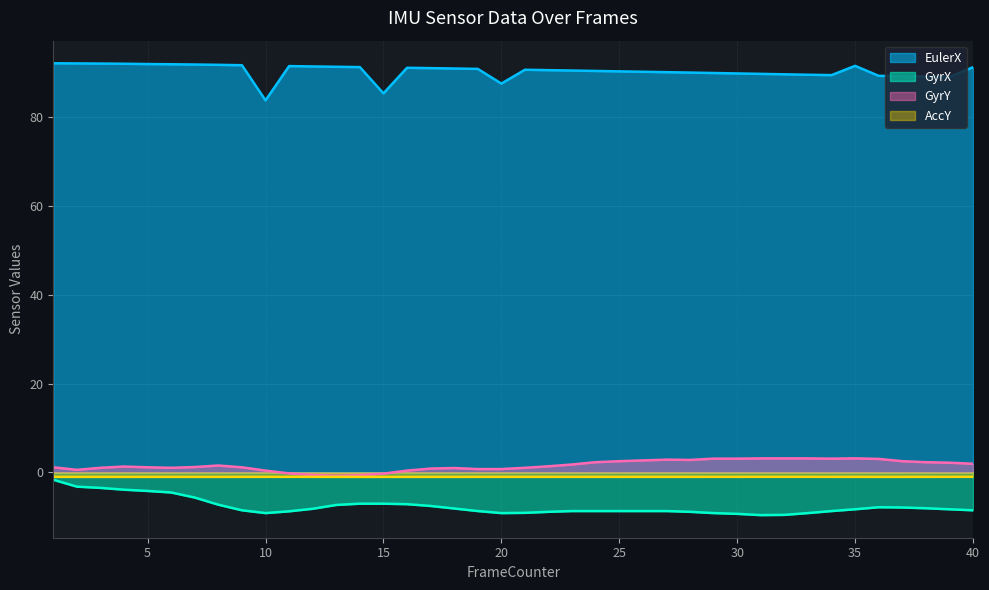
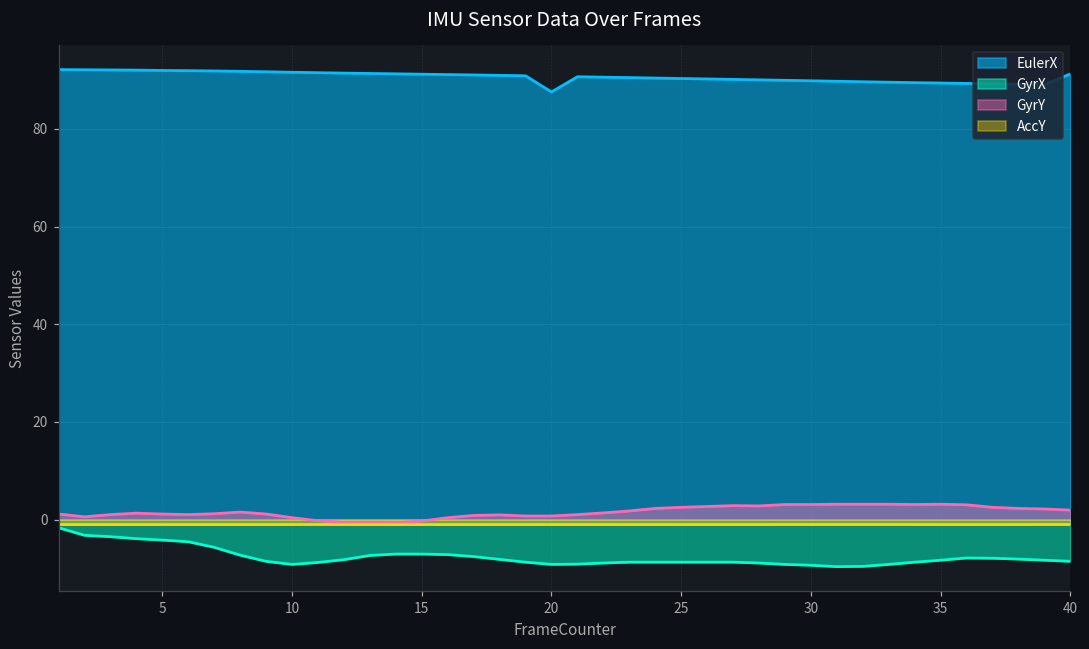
  {
    "EulerX": {
      "5": 92,
-     "10": 84,
-     "15": 85,
+     "10": 92,
+     "15": 91,
      "20": 88,
      "25": 90,
      "30": 90,
-     "35": 92,
+     "35": 89,
      "40": 91
    }
  }
